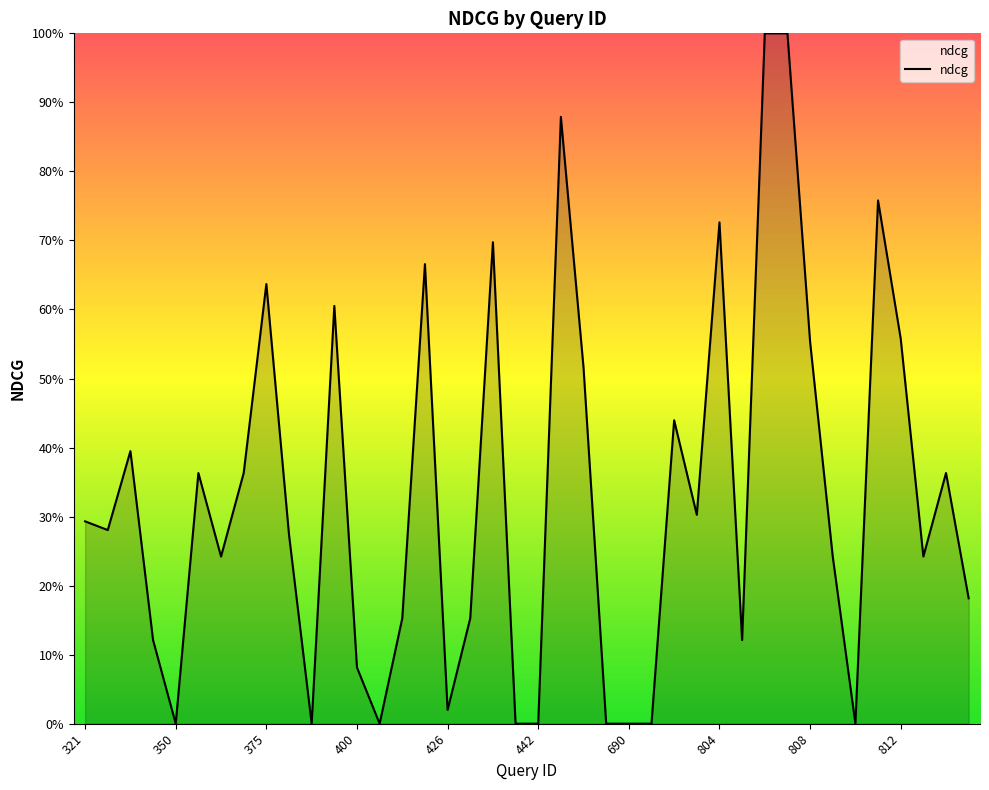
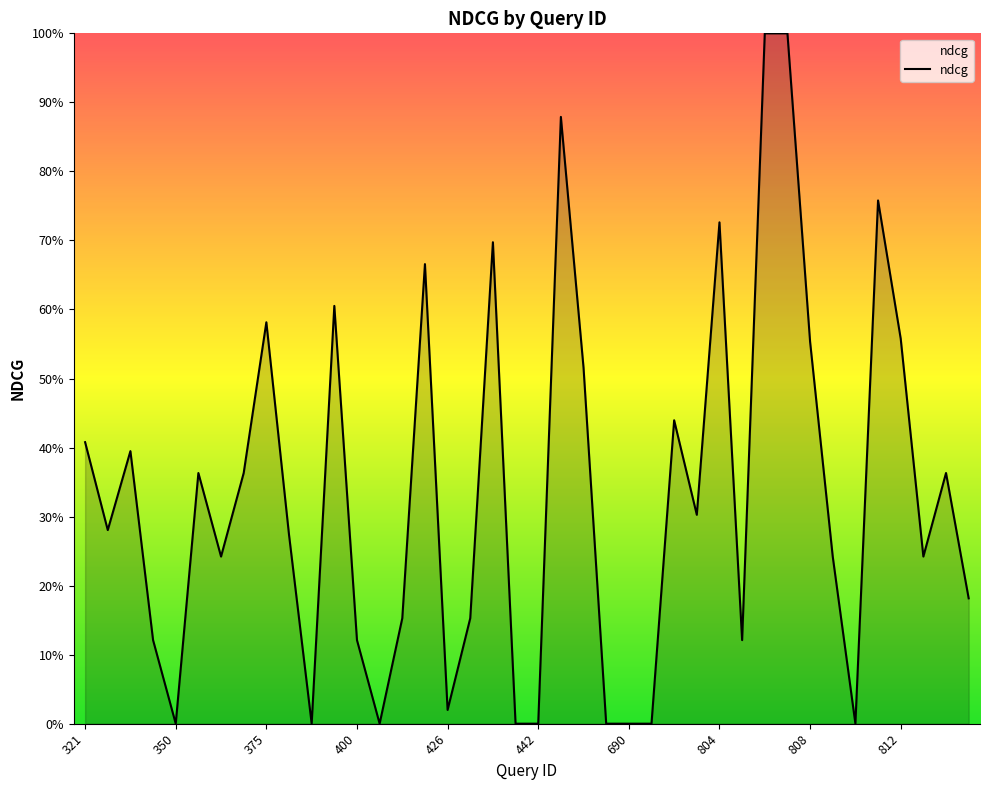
  {
-   "321": "29%",
+   "321": "41%",
    "350": "0%",
-   "375": "64%",
-   "400": "8%",
+   "375": "58%",
+   "400": "12%",
    "426": "2%",
    "442": "0%",
    "690": "0%",
    "804": "73%",
    "808": "55%",
    "812": "56%"
  }
